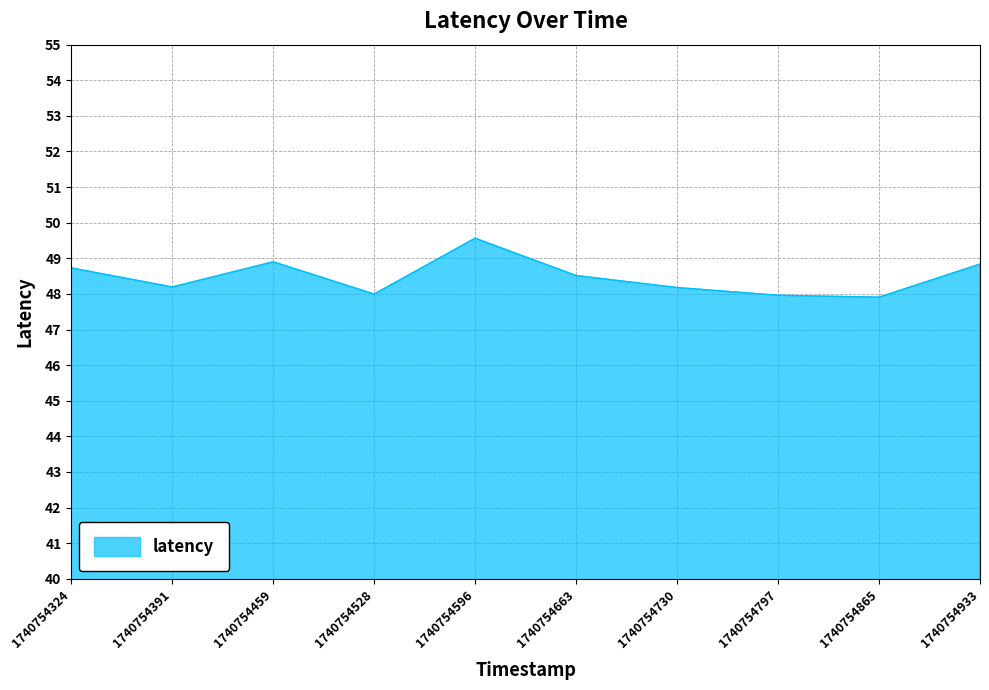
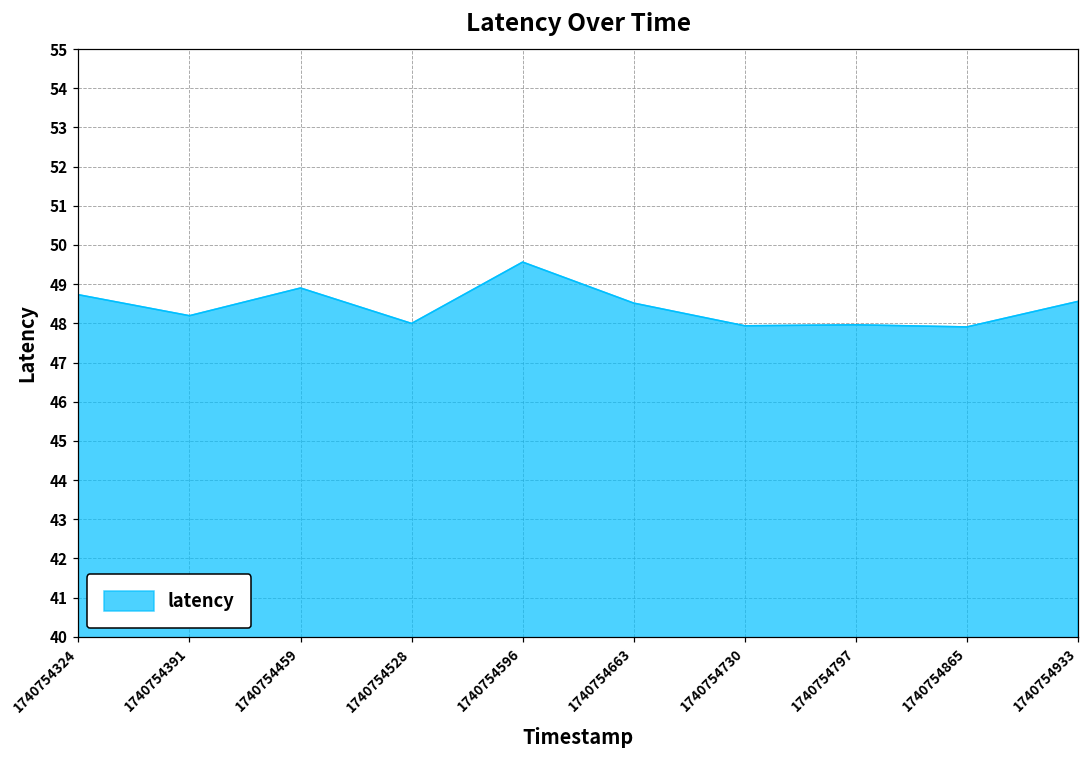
  {
    "1740754324": 48.7,
    "1740754391": 48.2,
    "1740754459": 48.9,
    "1740754528": 48.0,
    "1740754596": 49.6,
    "1740754663": 48.5,
-   "1740754730": 48.2,
+   "1740754730": 47.9,
    "1740754797": 48.0,
    "1740754865": 47.9,
-   "1740754933": 48.8
+   "1740754933": 48.6
  }
